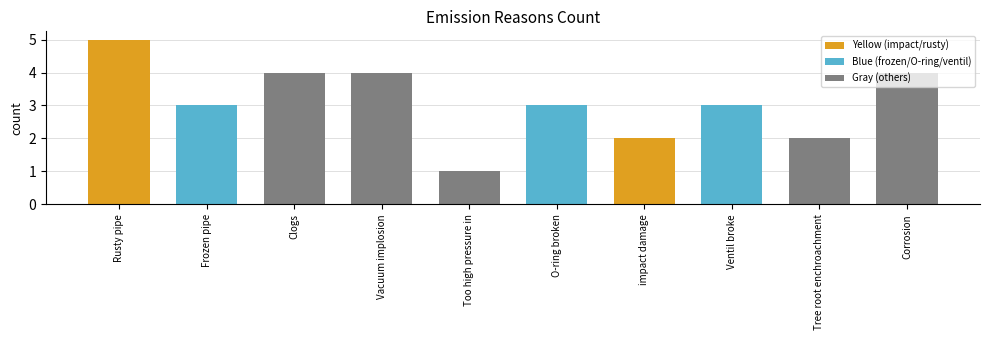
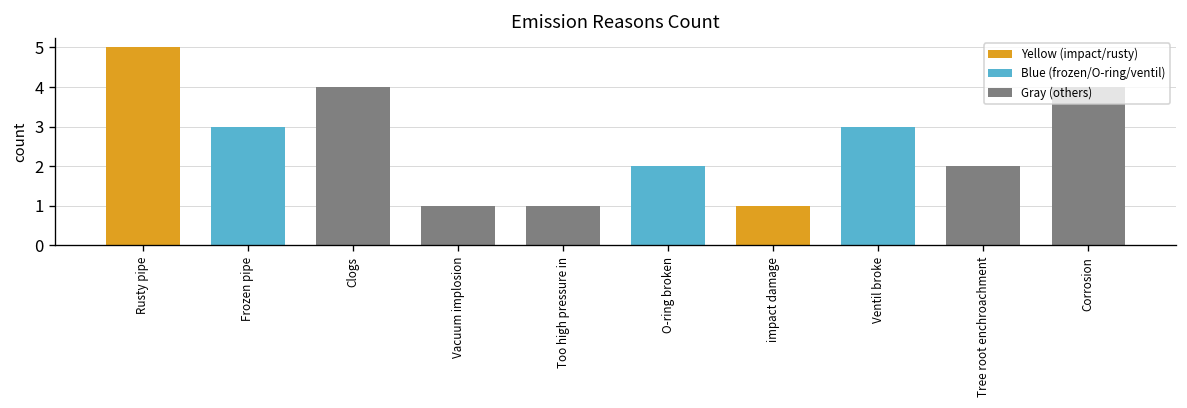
  {
    "Rusty pipe": 5,
    "Frozen pipe": 3,
    "Clogs": 4,
-   "Vacuum implosion": 4,
+   "Vacuum implosion": 1,
    "Too high pressure in": 1,
-   "O-ring broken": 3,
-   "impact damage": 2,
+   "O-ring broken": 2,
+   "impact damage": 1,
    "Ventil broke": 3,
    "Tree root enchroachment": 2
  }
